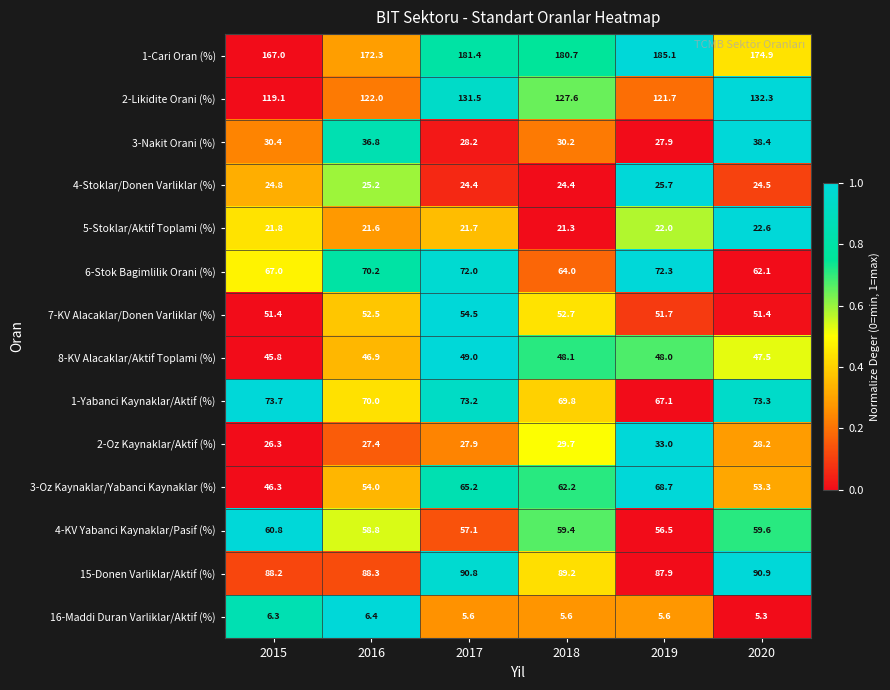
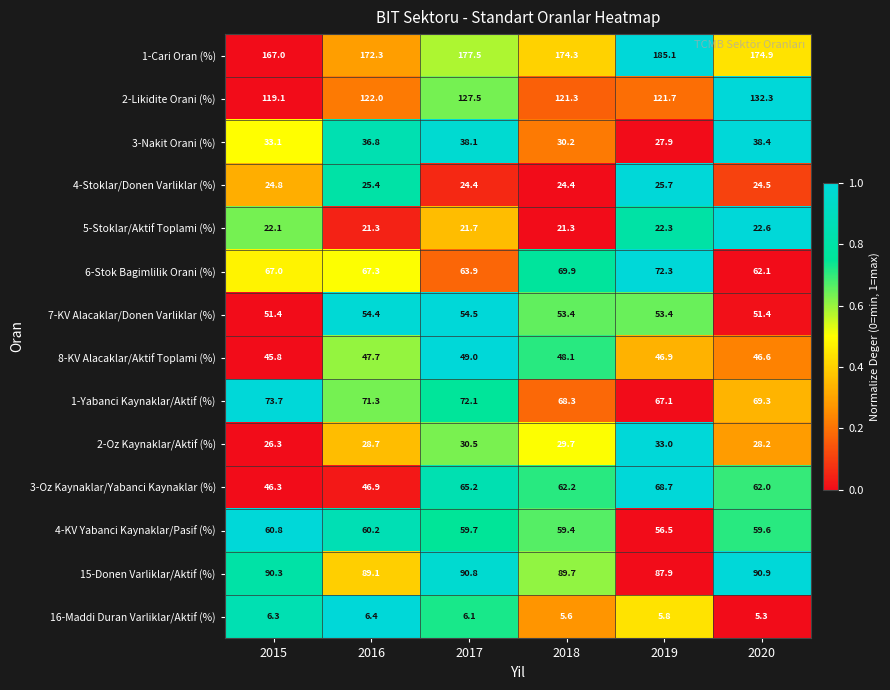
  {
    "1-Cari Oran (%)": {
      "2015": 167.0,
      "2016": 172.3,
-     "2017": 181.4,
-     "2018": 180.7,
+     "2017": 177.5,
+     "2018": 174.3,
      "2019": 185.1
    },
    "2-Likidite Orani (%)": {
      "2015": 119.1,
      "2016": 122.0,
-     "2017": 131.5,
-     "2018": 127.6,
+     "2017": 127.5,
+     "2018": 121.3,
      "2019": 121.7,
      "2020": 132.3
    },
    "3-Nakit Orani (%)": {
-     "2015": 30.4,
+     "2015": 33.1,
      "2016": 36.8,
-     "2017": 28.2,
+     "2017": 38.1,
      "2018": 30.2,
      "2019": 27.9,
      "2020": 38.4
    },
    "4-Stoklar/Donen Varliklar (%)": {
      "2015": 24.8,
-     "2016": 25.2,
+     "2016": 25.4,
      "2017": 24.4,
      "2018": 24.4,
      "2019": 25.7,
      "2020": 24.5
    },
    "5-Stoklar/Aktif Toplami (%)": {
-     "2015": 21.8,
-     "2016": 21.6,
+     "2015": 22.1,
+     "2016": 21.3,
      "2017": 21.7,
      "2018": 21.3,
-     "2019": 22.0,
+     "2019": 22.3,
      "2020": 22.6
    },
    "6-Stok Bagimlilik Orani (%)": {
      "2015": 67.0,
-     "2016": 70.2,
-     "2017": 72.0,
-     "2018": 64.0,
+     "2016": 67.3,
+     "2017": 63.9,
+     "2018": 69.9,
      "2019": 72.3,
      "2020": 62.1
    },
    "7-KV Alacaklar/Donen Varliklar (%)": {
      "2015": 51.4,
-     "2016": 52.5,
+     "2016": 54.4,
      "2017": 54.5,
-     "2018": 52.7,
-     "2019": 51.7,
+     "2018": 53.4,
+     "2019": 53.4,
      "2020": 51.4
    },
    "8-KV Alacaklar/Aktif Toplami (%)": {
      "2015": 45.8,
-     "2016": 46.9,
+     "2016": 47.7,
      "2017": 49.0,
      "2018": 48.1,
-     "2019": 48.0,
-     "2020": 47.5
+     "2019": 46.9,
+     "2020": 46.6
    },
    "1-Yabanci Kaynaklar/Aktif (%)": {
      "2015": 73.7,
-     "2016": 70.0,
-     "2017": 73.2,
-     "2018": 69.8,
+     "2016": 71.3,
+     "2017": 72.1,
+     "2018": 68.3,
      "2019": 67.1,
-     "2020": 73.3
+     "2020": 69.3
    },
    "2-Oz Kaynaklar/Aktif (%)": {
      "2015": 26.3,
-     "2016": 27.4,
-     "2017": 27.9,
+     "2016": 28.7,
+     "2017": 30.5,
      "2018": 29.7,
      "2019": 33.0,
      "2020": 28.2
    },
    "3-Oz Kaynaklar/Yabanci Kaynaklar (%)": {
      "2015": 46.3,
-     "2016": 54.0,
+     "2016": 46.9,
      "2017": 65.2,
      "2018": 62.2,
      "2019": 68.7,
-     "2020": 53.3
+     "2020": 62.0
    },
    "4-KV Yabanci Kaynaklar/Pasif (%)": {
      "2015": 60.8,
-     "2016": 58.8,
-     "2017": 57.1,
+     "2016": 60.2,
+     "2017": 59.7,
      "2018": 59.4,
      "2019": 56.5,
      "2020": 59.6
    },
    "15-Donen Varliklar/Aktif (%)": {
-     "2015": 88.2,
-     "2016": 88.3,
+     "2015": 90.3,
+     "2016": 89.1,
      "2017": 90.8,
-     "2018": 89.2,
+     "2018": 89.7,
      "2019": 87.9,
      "2020": 90.9
    },
    "16-Maddi Duran Varliklar/Aktif (%)": {
      "2015": 6.3,
      "2016": 6.4,
-     "2017": 5.6,
+     "2017": 6.1,
      "2018": 5.6,
-     "2019": 5.6,
+     "2019": 5.8,
      "2020": 5.3
    }
  }
